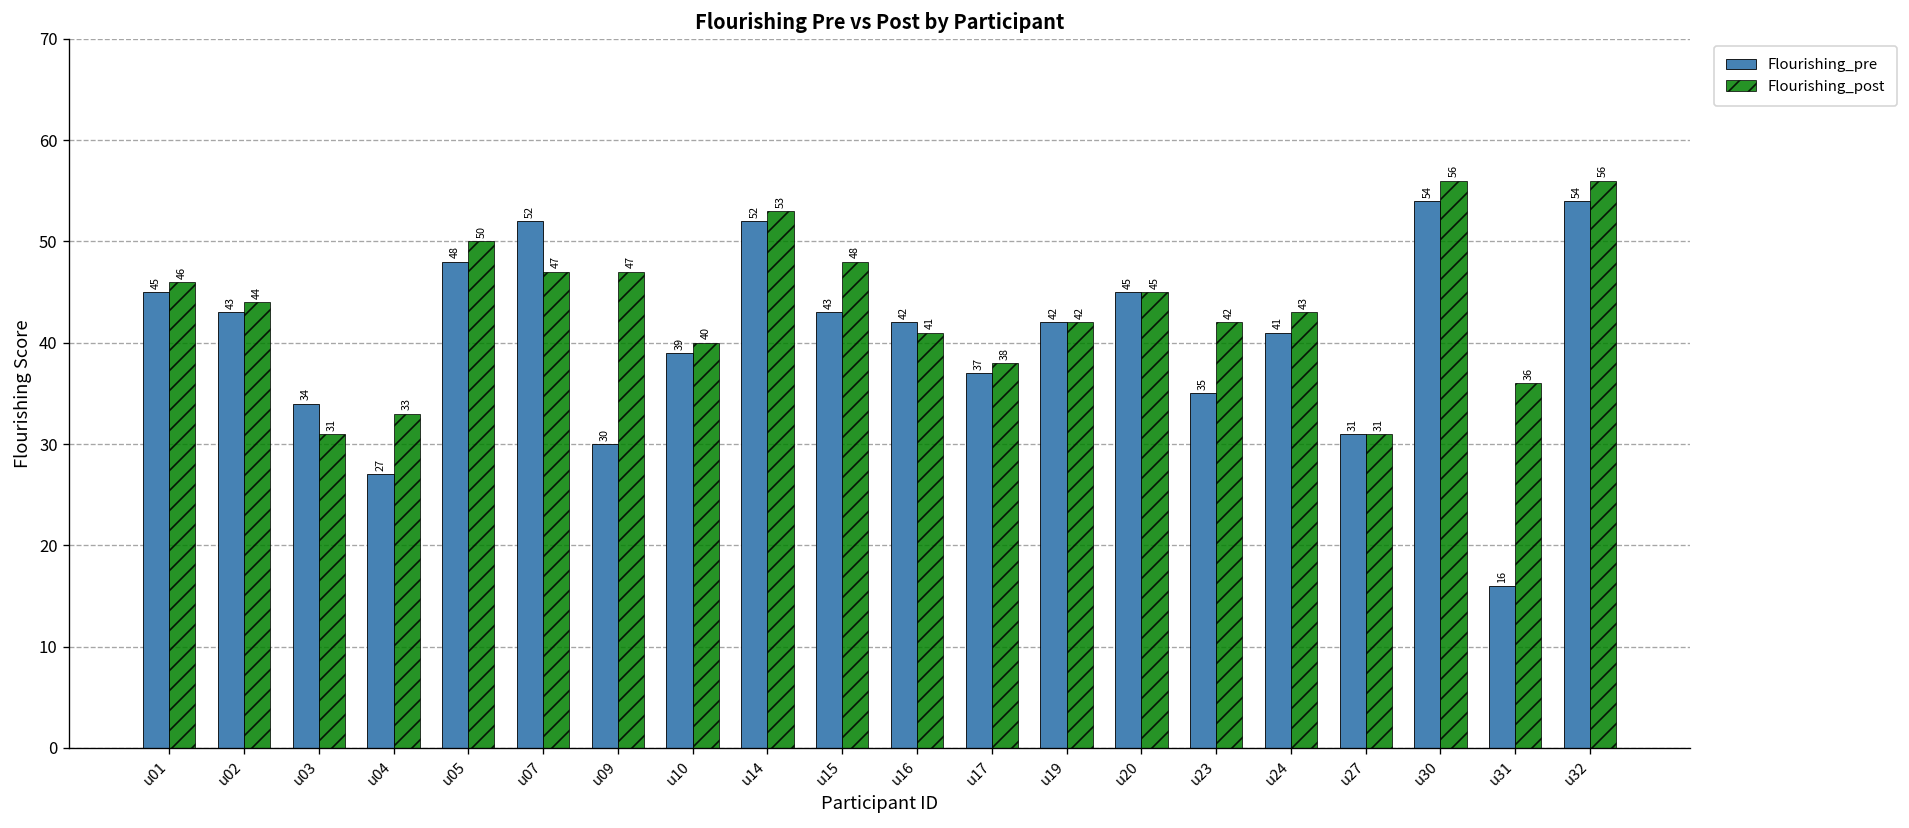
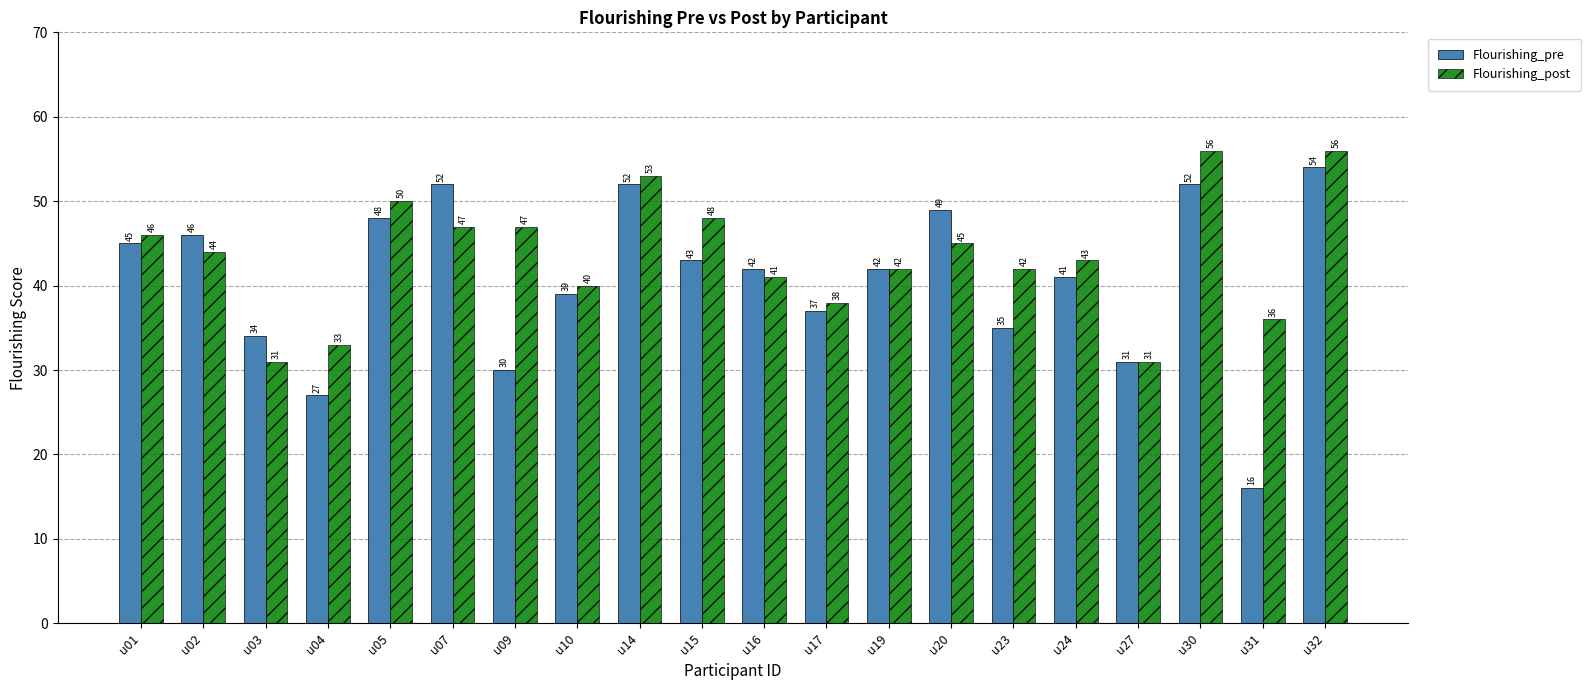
  {
    "Flourishing_pre": {
      "u01": 45,
-     "u02": 43,
+     "u02": 46,
      "u03": 34,
      "u04": 27,
      "u05": 48,
      "u07": 52,
      "u09": 30,
      "u10": 39,
      "u14": 52,
      "u15": 43,
      "u16": 42,
      "u17": 37,
      "u19": 42,
-     "u20": 45,
+     "u20": 49,
      "u23": 35,
      "u24": 41,
      "u27": 31,
-     "u30": 54,
+     "u30": 52,
      "u31": 16,
      "u32": 54
    },
    "Flourishing_post": {
      "u01": 46,
      "u02": 44,
      "u03": 31,
      "u04": 33,
      "u05": 50,
      "u07": 47,
      "u09": 47,
      "u10": 40,
      "u14": 53,
      "u15": 48,
      "u16": 41,
      "u17": 38,
      "u19": 42,
      "u20": 45,
      "u23": 42,
      "u24": 43,
      "u27": 31,
      "u30": 56,
      "u31": 36,
      "u32": 56
    }
  }
